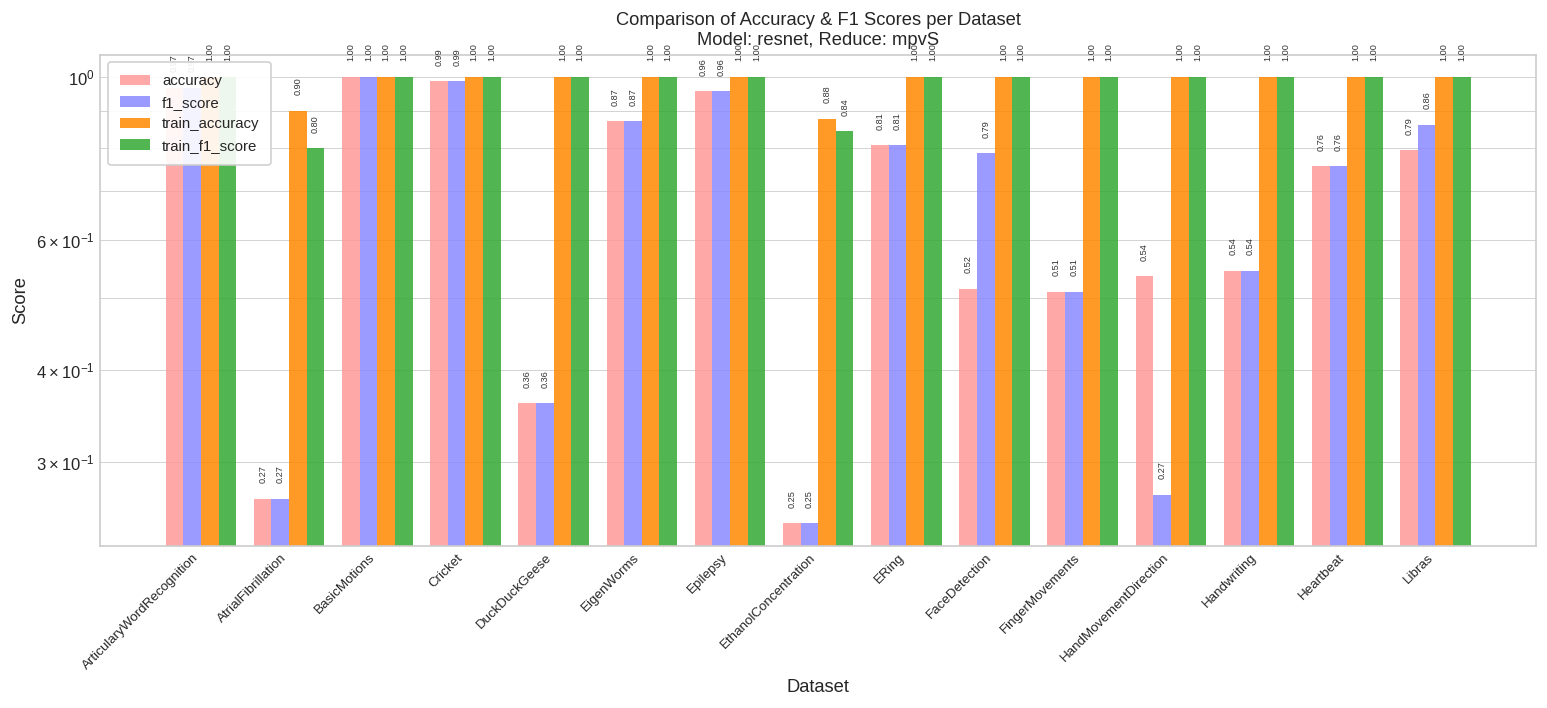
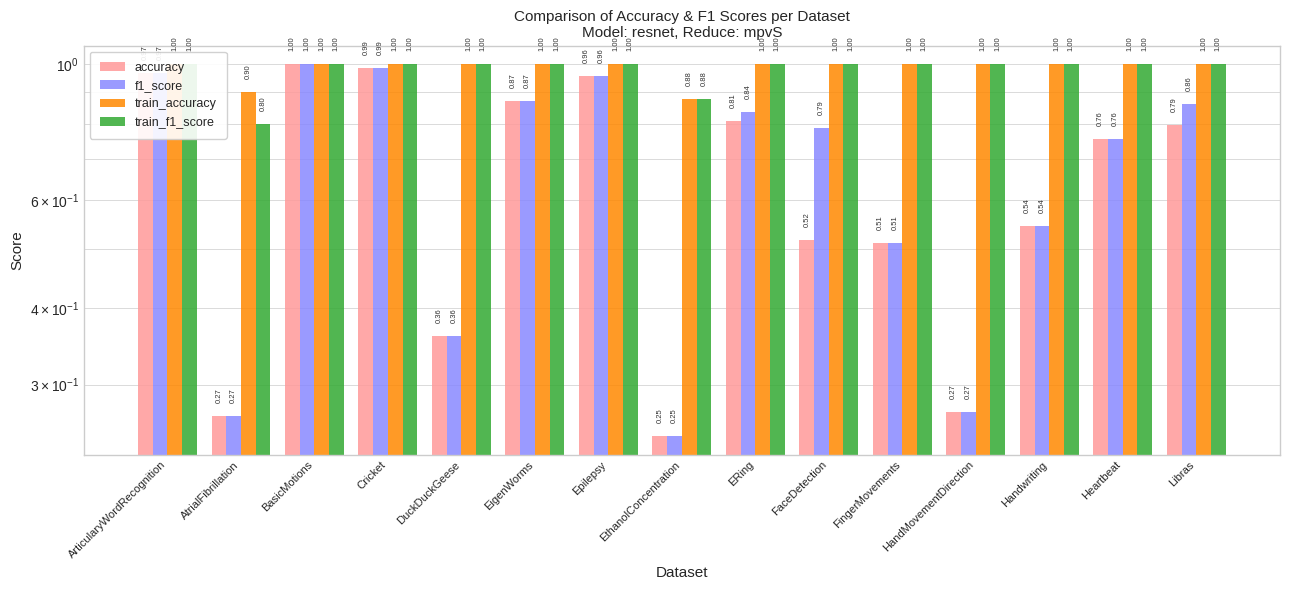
  {
    "accuracy": {
      "AtrialFibrillation": 0.27,
      "BasicMotions": 1.00,
      "Cricket": 0.99,
      "DuckDuckGeese": 0.36,
      "EigenWorms": 0.87,
      "Epilepsy": 0.96,
      "EthanolConcentration": 0.25,
      "ERing": 0.81,
      "FaceDetection": 0.52,
      "FingerMovements": 0.51,
-     "HandMovementDirection": 0.54,
+     "HandMovementDirection": 0.27,
      "Handwriting": 0.54,
      "Heartbeat": 0.76,
      "Libras": 0.79
    },
    "f1_score": {
      "AtrialFibrillation": 0.27,
      "BasicMotions": 1.00,
      "Cricket": 0.99,
      "DuckDuckGeese": 0.36,
      "EigenWorms": 0.87,
      "Epilepsy": 0.96,
      "EthanolConcentration": 0.25,
-     "ERing": 0.81,
+     "ERing": 0.84,
      "FaceDetection": 0.79,
      "FingerMovements": 0.51,
      "HandMovementDirection": 0.27,
      "Handwriting": 0.54,
      "Heartbeat": 0.76,
      "Libras": 0.86
    },
    "train_accuracy": {
      "AtrialFibrillation": 0.90,
      "BasicMotions": 1.00,
      "Cricket": 1.00,
      "DuckDuckGeese": 1.00,
      "EigenWorms": 1.00,
      "Epilepsy": 1.00,
      "EthanolConcentration": 0.88,
      "ERing": 1.00,
      "FaceDetection": 1.00,
      "FingerMovements": 1.00,
      "HandMovementDirection": 1.00,
      "Handwriting": 1.00,
      "Heartbeat": 1.00,
      "Libras": 1.00
    },
    "train_f1_score": {
      "AtrialFibrillation": 0.80,
      "BasicMotions": 1.00,
      "Cricket": 1.00,
      "DuckDuckGeese": 1.00,
      "EigenWorms": 1.00,
      "Epilepsy": 1.00,
-     "EthanolConcentration": 0.84,
+     "EthanolConcentration": 0.88,
      "ERing": 1.00,
      "FaceDetection": 1.00,
      "FingerMovements": 1.00,
      "HandMovementDirection": 1.00,
      "Handwriting": 1.00,
      "Heartbeat": 1.00,
      "Libras": 1.00
    }
  }
